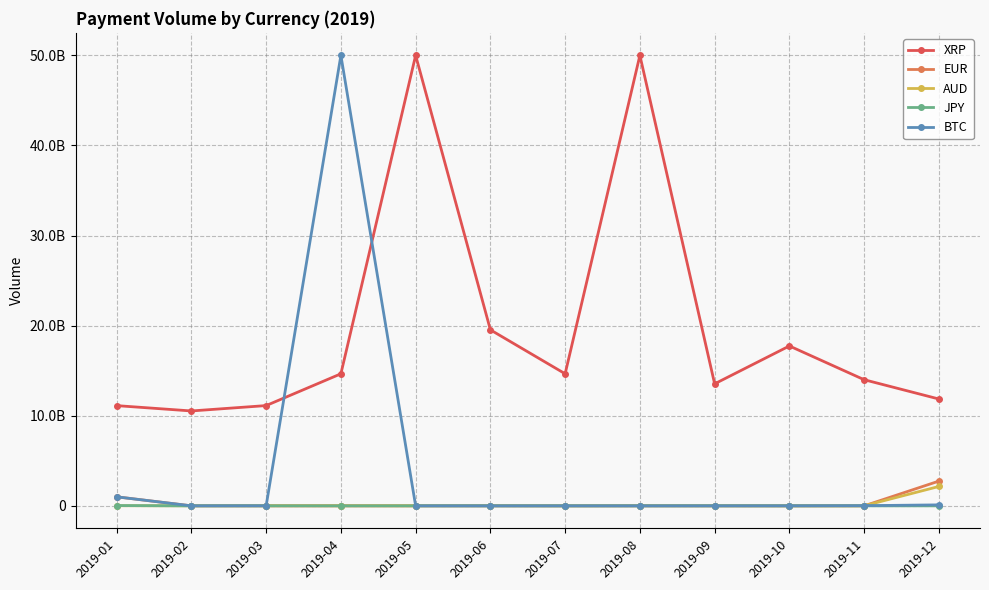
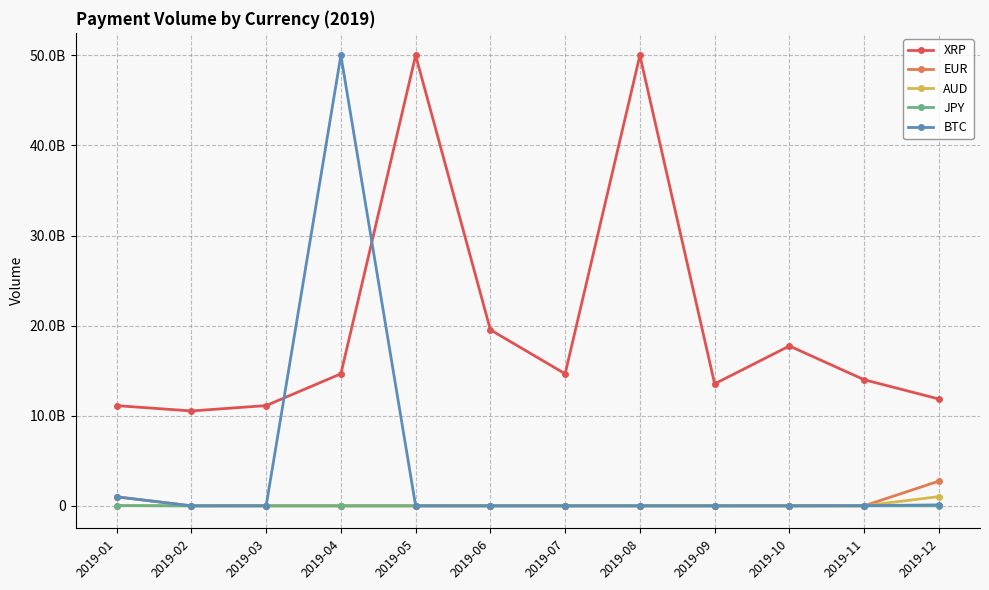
  {
    "AUD": {
-     "2019-12": 2000000000
+     "2019-12": 1000000000
    },
    "BTC": {
      "2019-04": 50000000000
    }
  }
